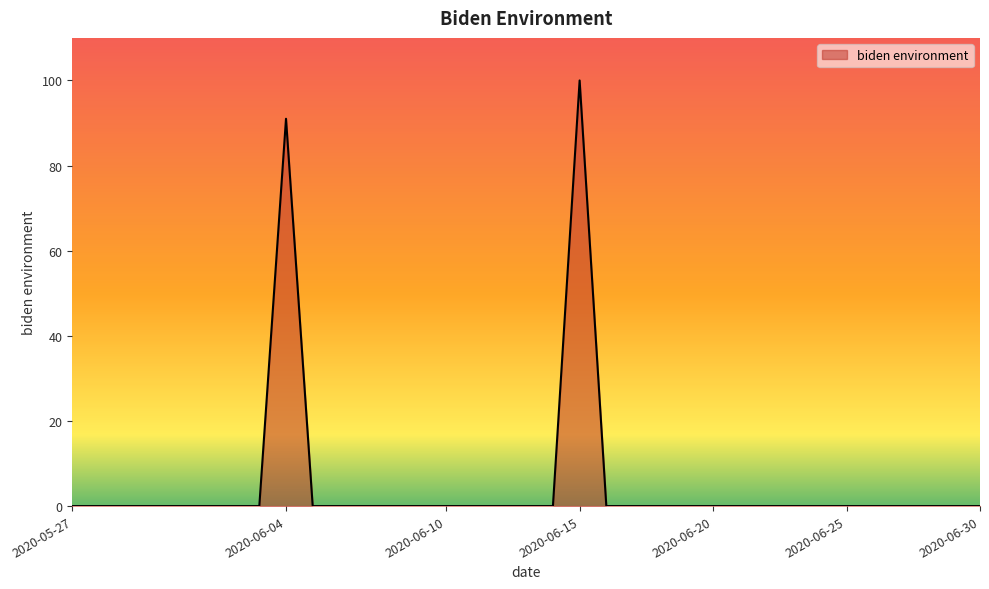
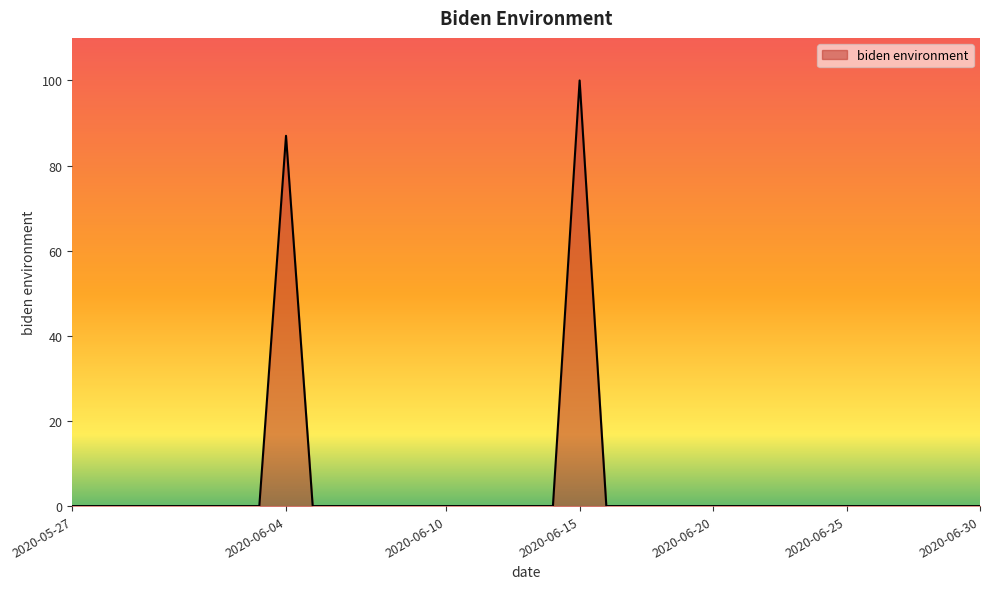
  {
    "2020-05-27": 0,
-   "2020-06-04": 91,
+   "2020-06-04": 87,
    "2020-06-10": 0,
    "2020-06-15": 100,
    "2020-06-20": 0,
    "2020-06-25": 0,
    "2020-06-30": 0
  }
